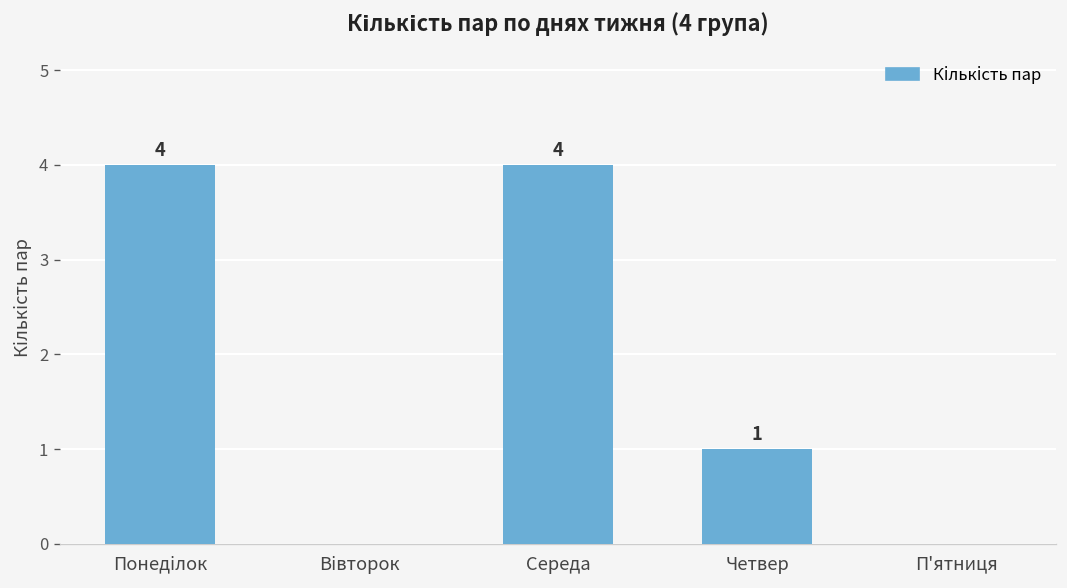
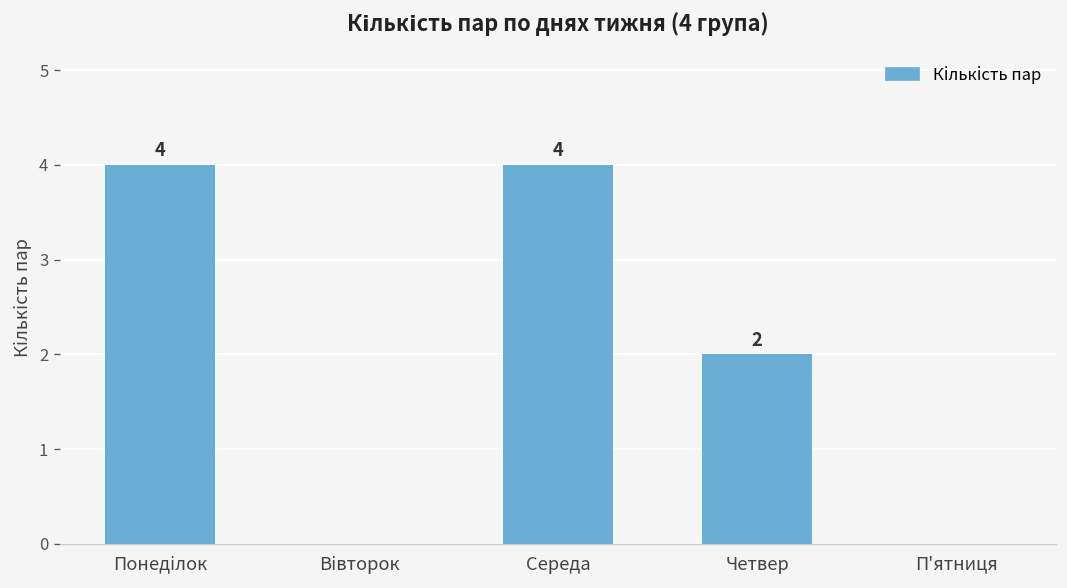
  {
    "Понеділок": 4,
    "Середа": 4,
-   "Четвер": 1
+   "Четвер": 2
  }
